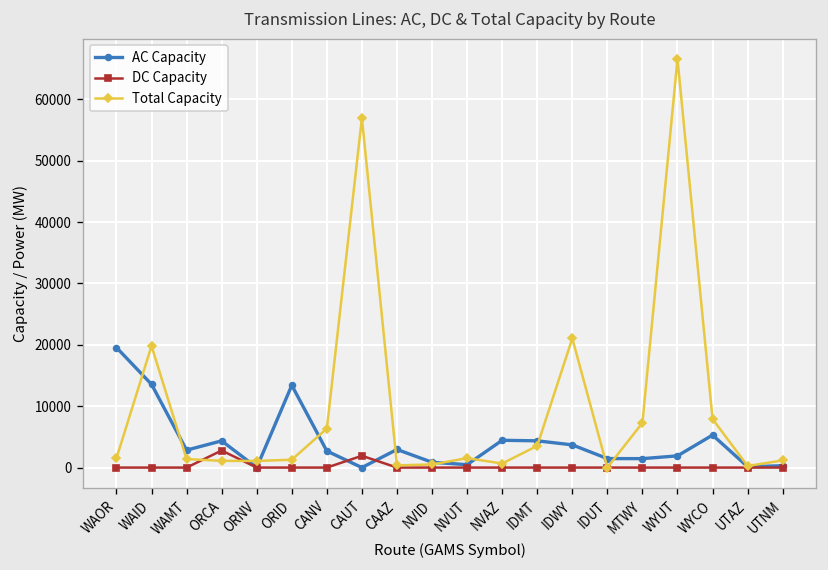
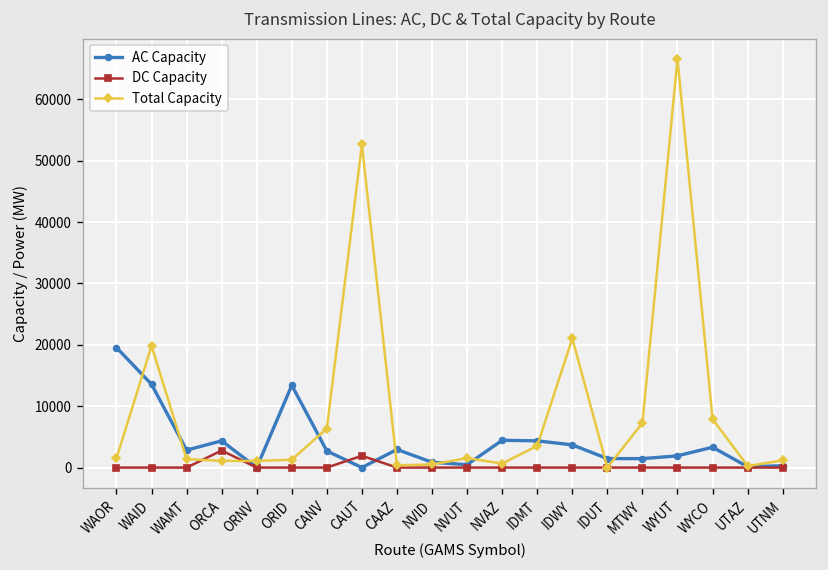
  {
    "AC Capacity": {
      "WAOR": 20000,
      "WAID": 14000,
      "WAMT": 3000,
      "ORCA": 4000,
      "ORID": 13000,
      "CANV": 3000,
      "CAUT": 0,
      "CAAZ": 3000,
      "NVAZ": 4000,
      "IDMT": 4000,
      "IDWY": 4000,
      "IDUT": 1000,
      "MTWY": 1000,
      "WYUT": 2000,
-     "WYCO": 5000
+     "WYCO": 3000
    },
    "DC Capacity": {
      "WAOR": 0,
      "WAID": 0,
      "WAMT": 0,
      "ORCA": 3000,
      "ORID": 0,
      "CANV": 0,
      "CAUT": 2000,
      "NVID": 0,
      "NVAZ": 0,
      "IDMT": 0,
      "IDWY": 0,
      "MTWY": 0,
      "WYUT": 0,
      "WYCO": 0
    },
    "Total Capacity": {
      "WAOR": 2000,
      "WAID": 20000,
      "WAMT": 1000,
      "ORCA": 1000,
      "ORNV": 1000,
      "ORID": 1000,
      "CANV": 6000,
-     "CAUT": 57000,
+     "CAUT": 53000,
      "NVUT": 2000,
      "NVAZ": 1000,
      "IDMT": 4000,
      "IDWY": 21000,
      "MTWY": 7000,
      "WYUT": 67000,
      "WYCO": 8000,
      "UTNM": 1000
    }
  }
